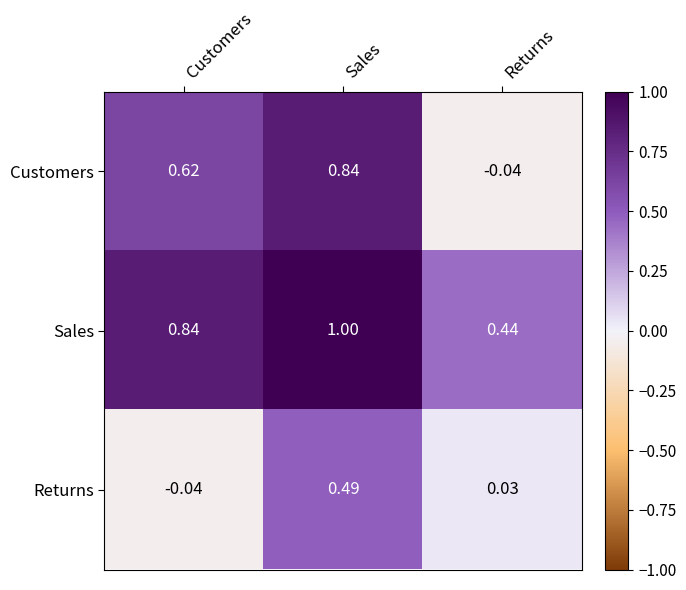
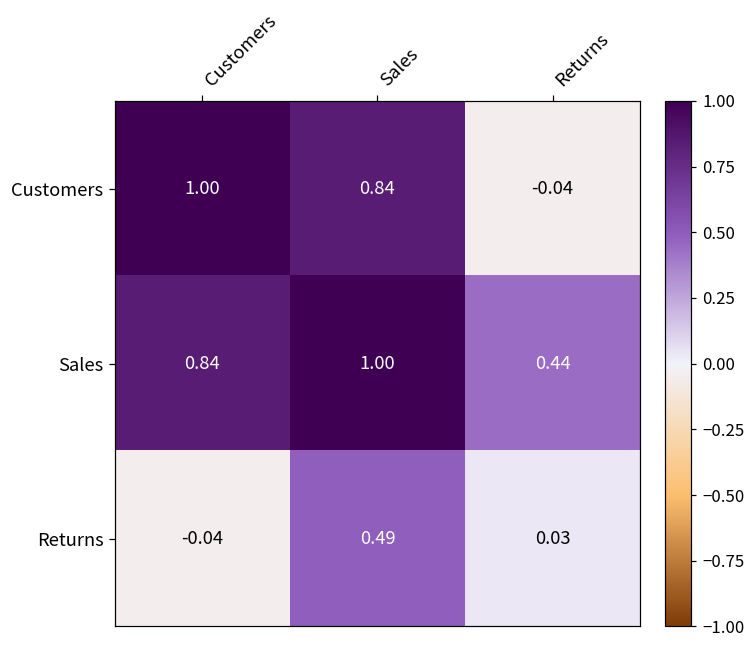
  {
    "Customers": {
-     "Customers": 0.62,
+     "Customers": 1.00,
      "Sales": 0.84,
      "Returns": -0.04
    },
    "Sales": {
      "Customers": 0.84,
      "Sales": 1.00,
      "Returns": 0.44
    },
    "Returns": {
      "Customers": -0.04,
      "Sales": 0.49,
      "Returns": 0.03
    }
  }
